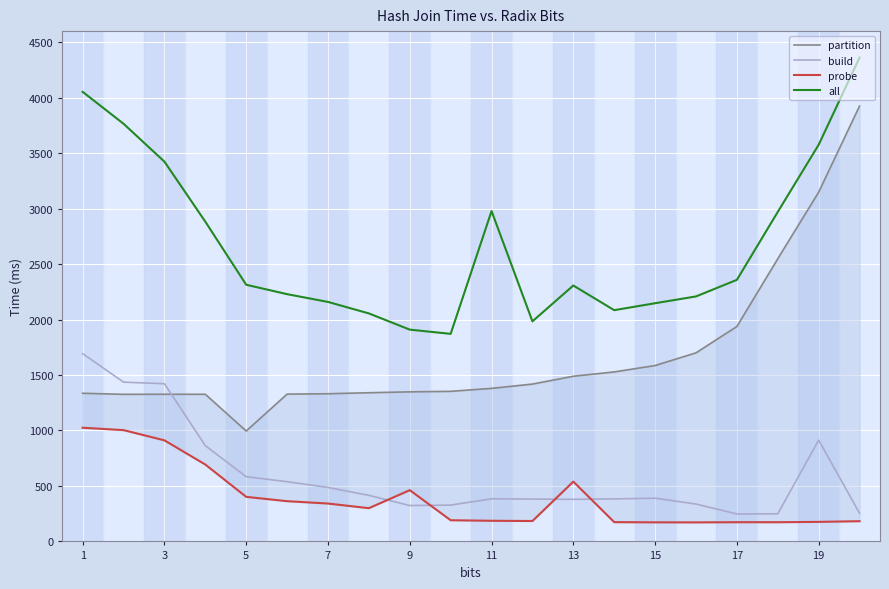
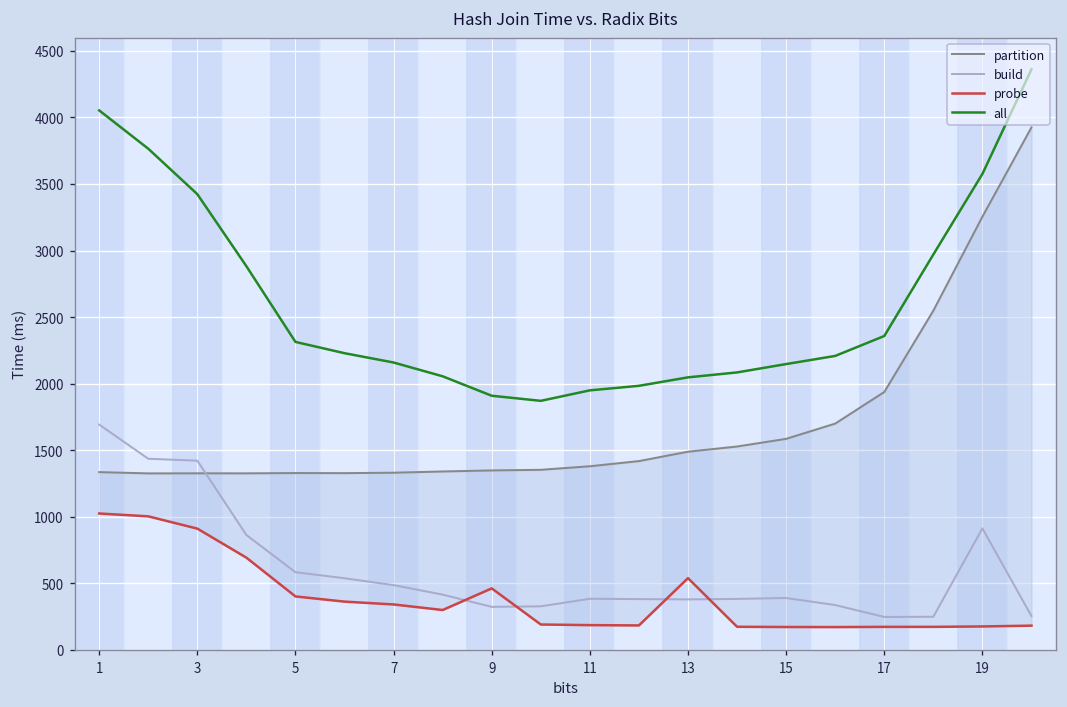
  {
    "partition": {
      "1": 1340,
      "3": 1330,
-     "5": 1000,
+     "5": 1330,
      "7": 1330,
      "9": 1350,
      "11": 1380,
      "13": 1490,
      "15": 1590,
      "17": 1940,
-     "19": 3150
+     "19": 3250
    },
    "build": {
      "1": 1690,
      "3": 1420,
      "5": 580,
      "7": 490,
      "9": 320,
      "11": 380,
      "13": 380,
      "15": 390,
      "17": 250,
      "19": 910
    },
    "probe": {
      "1": 1020,
      "3": 910,
      "5": 400,
      "7": 340,
      "9": 460,
      "11": 190,
      "13": 540,
      "15": 170,
      "17": 170,
      "19": 180
    },
    "all": {
      "1": 4050,
      "3": 3420,
      "5": 2310,
      "7": 2160,
      "9": 1910,
-     "11": 2980,
-     "13": 2310,
+     "11": 1950,
+     "13": 2050,
      "15": 2150,
      "17": 2360,
      "19": 3580
    }
  }
